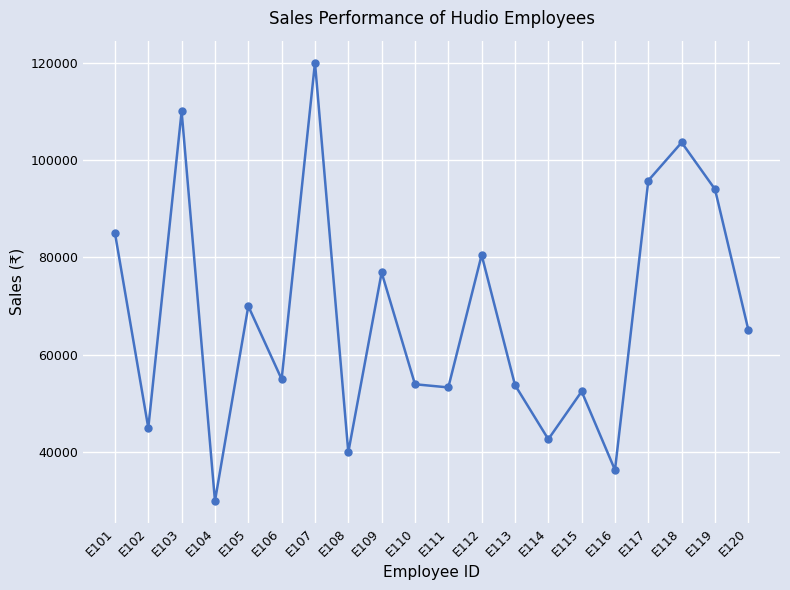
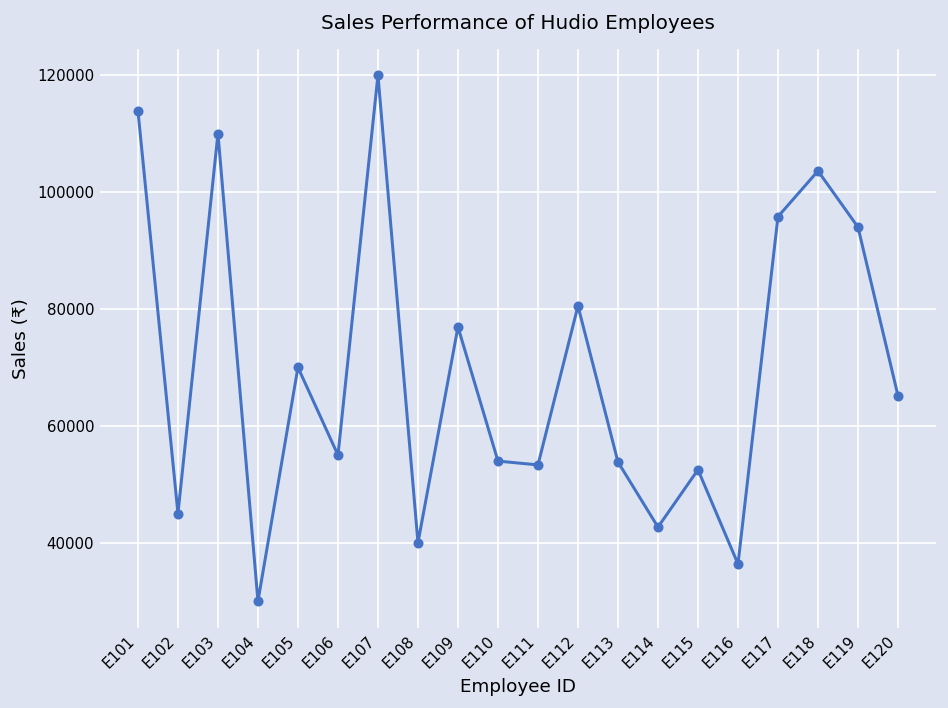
  {
-   "E101": 85000,
+   "E101": 114000,
    "E102": 45000,
    "E103": 110000,
    "E104": 30000,
    "E105": 70000,
    "E106": 55000,
    "E107": 120000,
    "E108": 40000,
    "E109": 77000,
    "E110": 54000,
    "E111": 53000,
    "E112": 81000,
    "E113": 54000,
    "E114": 43000,
    "E115": 52000,
    "E116": 36000,
    "E117": 96000,
    "E118": 104000,
    "E119": 94000,
    "E120": 65000
  }
